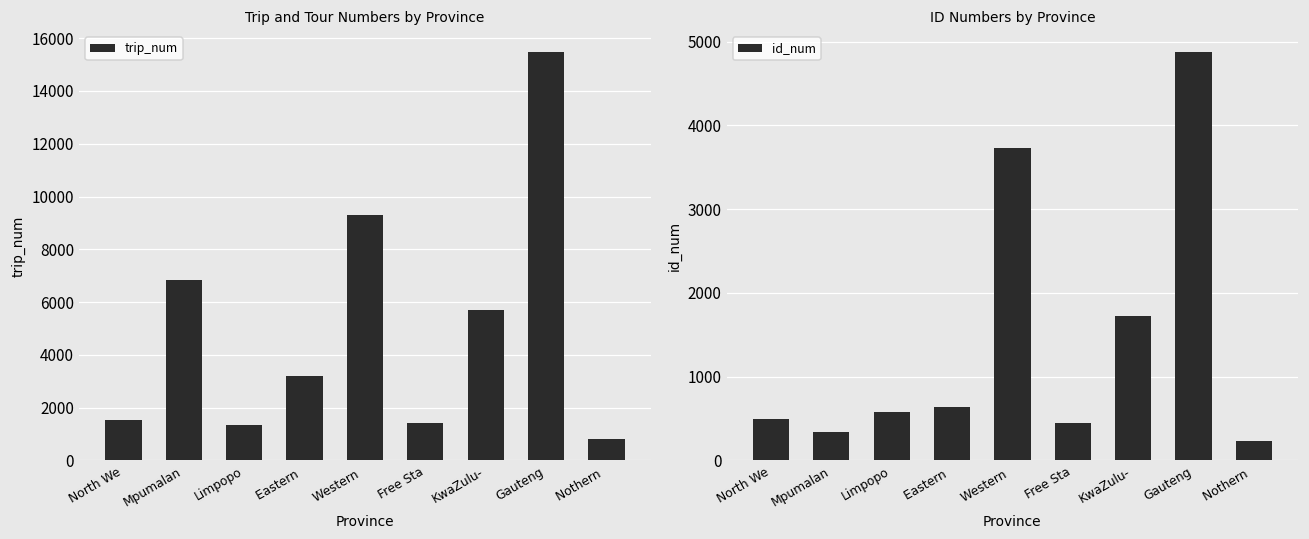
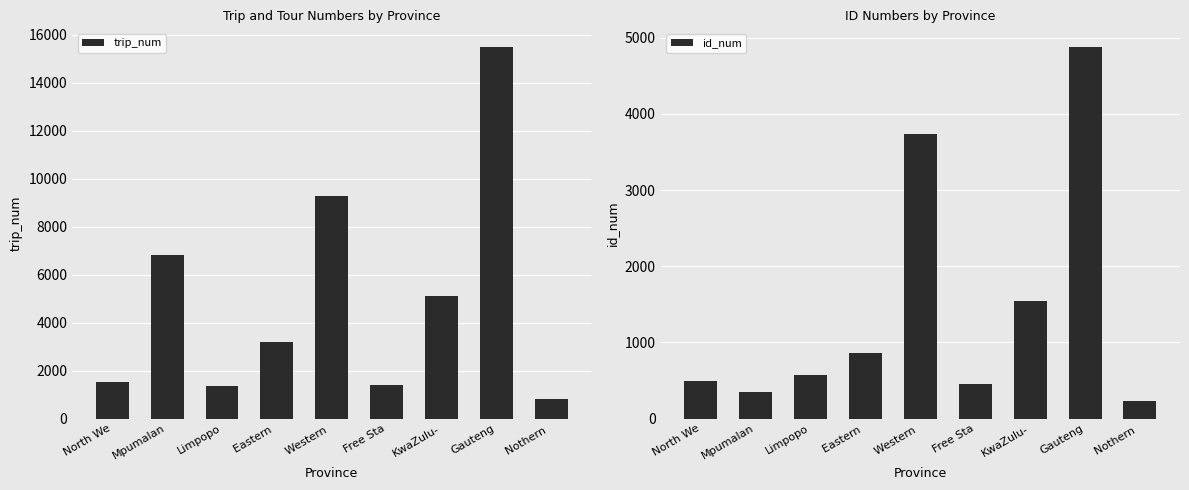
  {
    "Trip and Tour Numbers by Province": {
      "North We": 1500,
      "Mpumalan": 6800,
      "Limpopo": 1300,
      "Eastern": 3200,
      "Western": 9300,
      "Free Sta": 1400,
-     "KwaZulu-": 5700,
+     "KwaZulu-": 5100,
      "Gauteng": 15500,
      "Nothern": 800
    },
    "ID Numbers by Province": {
      "North We": 500,
      "Mpumalan": 300,
      "Limpopo": 600,
-     "Eastern": 600,
+     "Eastern": 900,
      "Western": 3700,
      "Free Sta": 500,
-     "KwaZulu-": 1700,
+     "KwaZulu-": 1500,
      "Gauteng": 4900,
      "Nothern": 200
    }
  }
